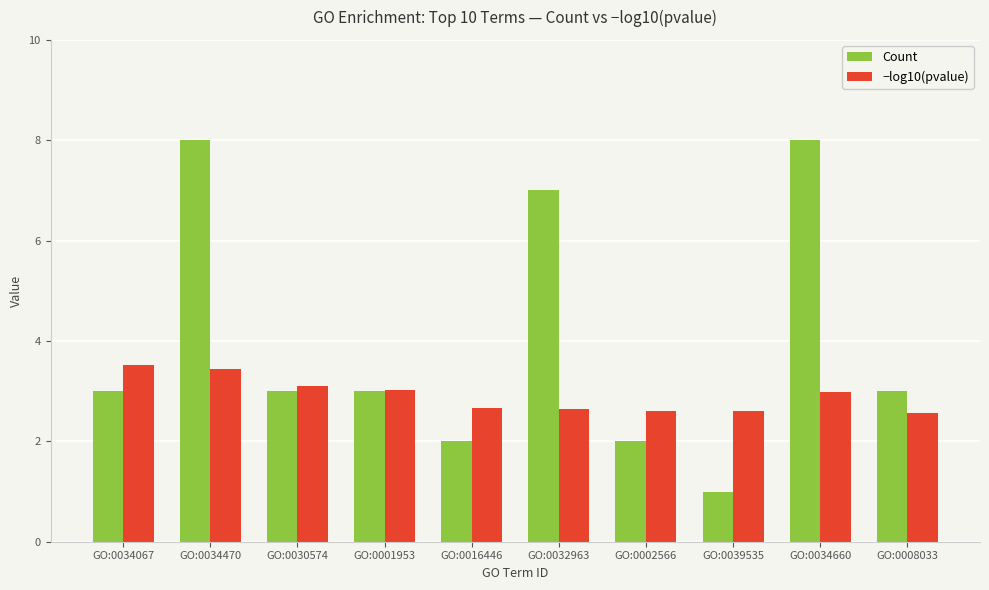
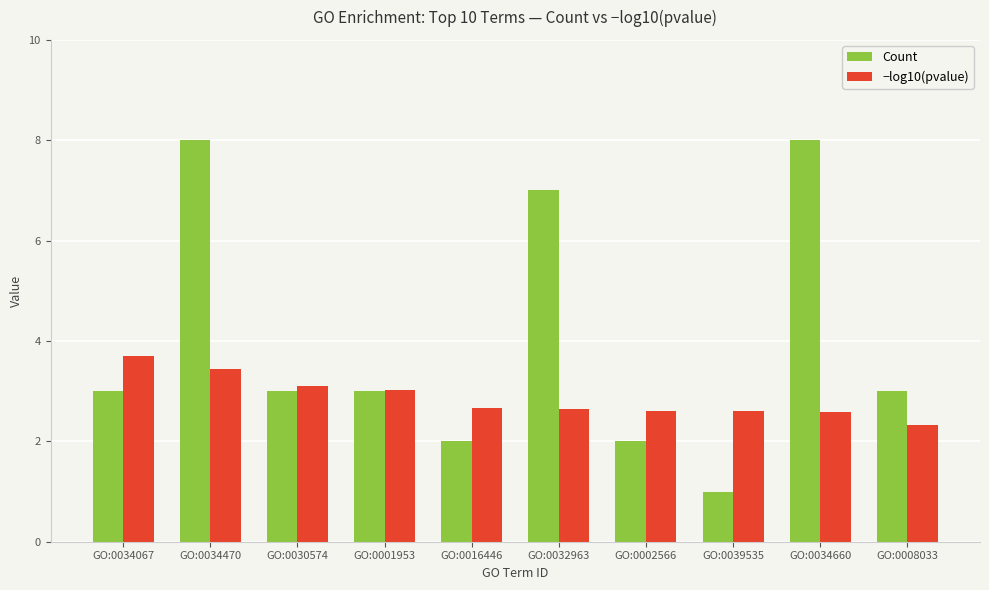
  {
    "Count": {
      "GO:0034067": 3.0,
      "GO:0034470": 8.0,
      "GO:0030574": 3.0,
      "GO:0001953": 3.0,
      "GO:0016446": 2.0,
      "GO:0032963": 7.0,
      "GO:0002566": 2.0,
      "GO:0039535": 1.0,
      "GO:0034660": 8.0,
      "GO:0008033": 3.0
    },
    "−log10(pvalue)": {
-     "GO:0034067": 3.5,
+     "GO:0034067": 3.7,
      "GO:0034470": 3.5,
      "GO:0030574": 3.1,
      "GO:0001953": 3.0,
      "GO:0016446": 2.7,
      "GO:0032963": 2.6,
      "GO:0002566": 2.6,
      "GO:0039535": 2.6,
-     "GO:0034660": 3.0,
-     "GO:0008033": 2.6
+     "GO:0034660": 2.6,
+     "GO:0008033": 2.3
    }
  }
